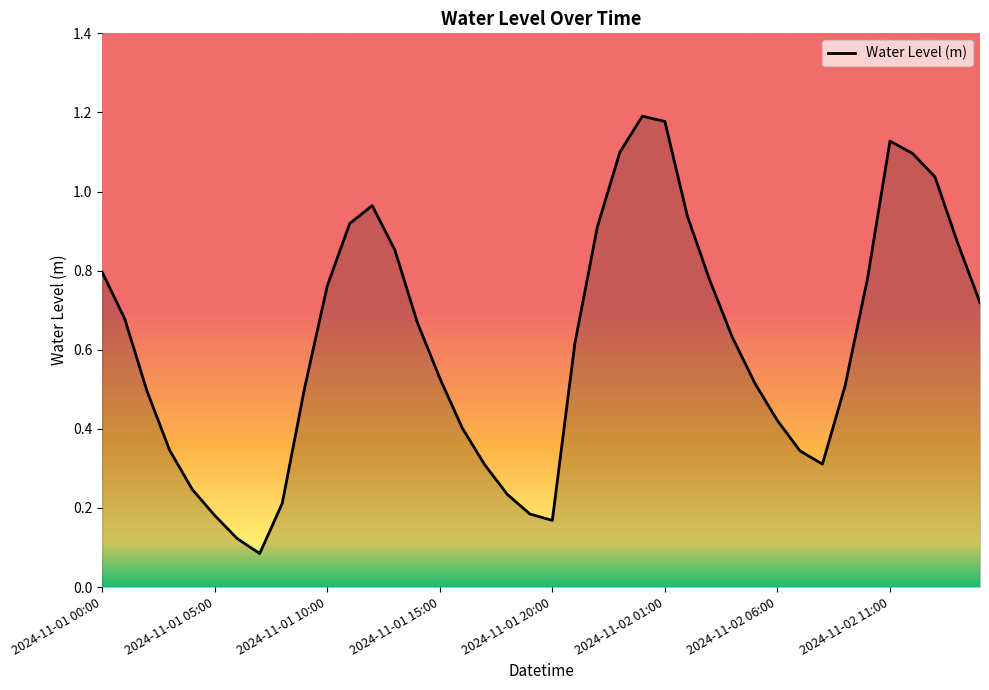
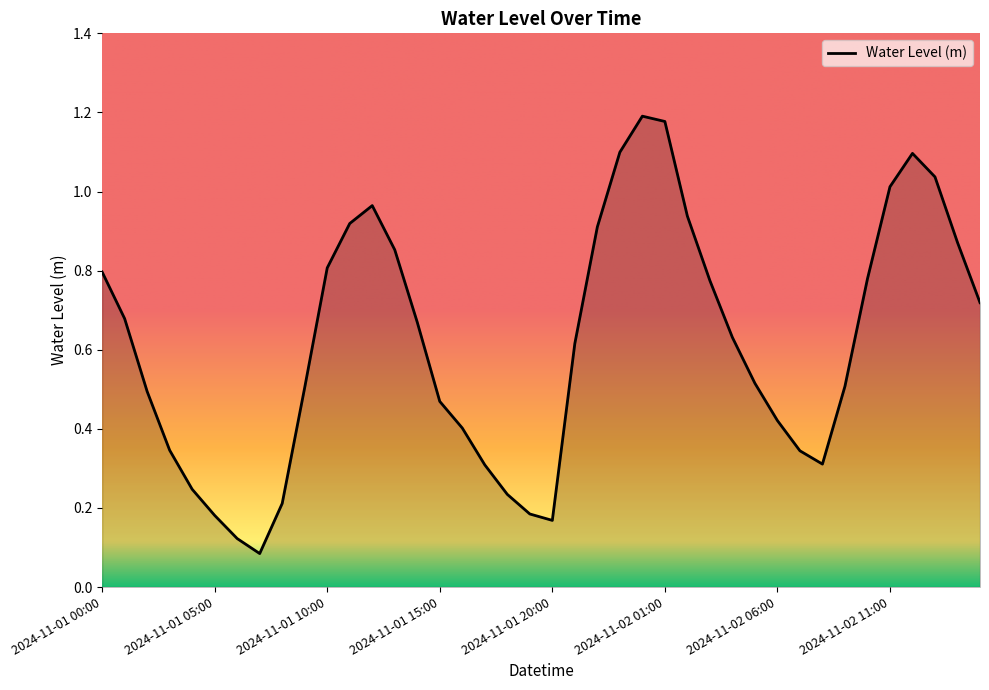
  {
    "2024-11-01 00:00": 0.80,
    "2024-11-01 05:00": 0.18,
-   "2024-11-01 10:00": 0.76,
-   "2024-11-01 15:00": 0.53,
+   "2024-11-01 10:00": 0.81,
+   "2024-11-01 15:00": 0.47,
    "2024-11-01 20:00": 0.17,
    "2024-11-02 01:00": 1.18,
    "2024-11-02 06:00": 0.42,
-   "2024-11-02 11:00": 1.13
+   "2024-11-02 11:00": 1.01
  }
